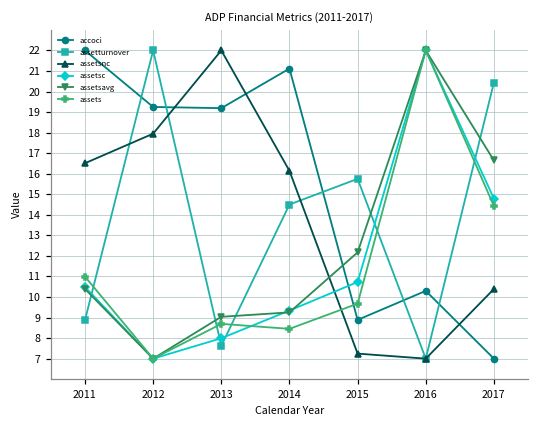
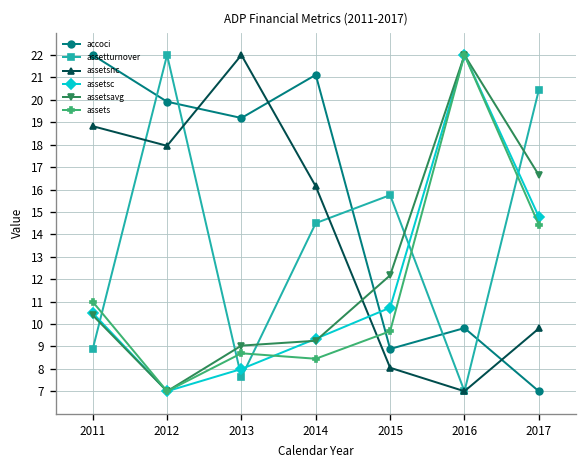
  {
    "accoci": {
      "2011": 22.0,
-     "2012": 19.2,
+     "2012": 19.9,
      "2013": 19.2,
      "2014": 21.1,
      "2015": 8.9,
-     "2016": 10.3,
+     "2016": 9.8,
      "2017": 7.0
    },
    "assetsnc": {
-     "2011": 16.5,
+     "2011": 18.8,
      "2012": 17.9,
      "2013": 22.0,
      "2014": 16.1,
-     "2015": 7.2,
-     "2017": 10.4
+     "2015": 8.0,
+     "2017": 9.8
    }
  }
